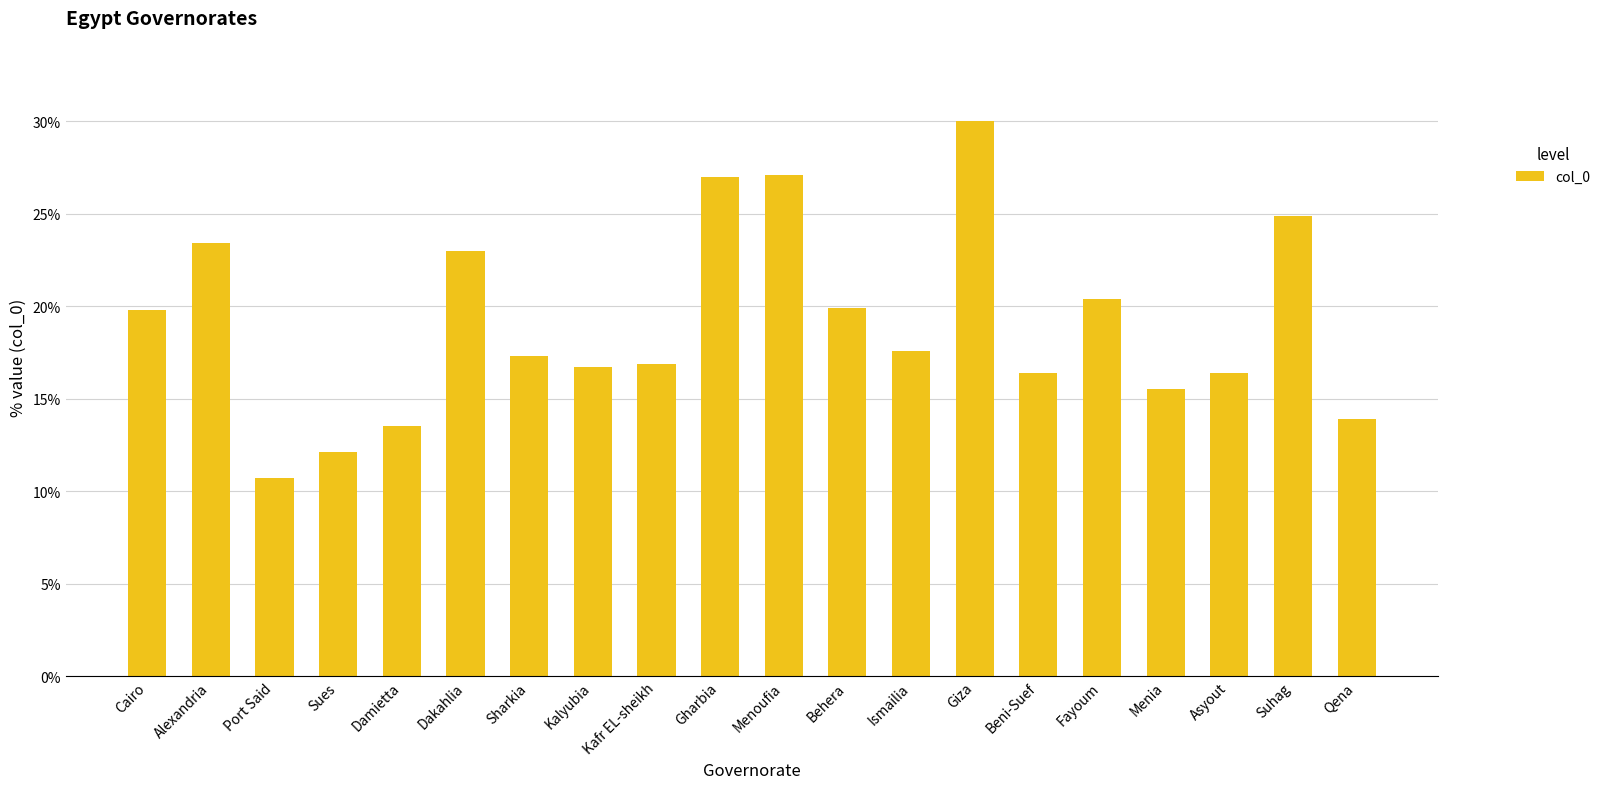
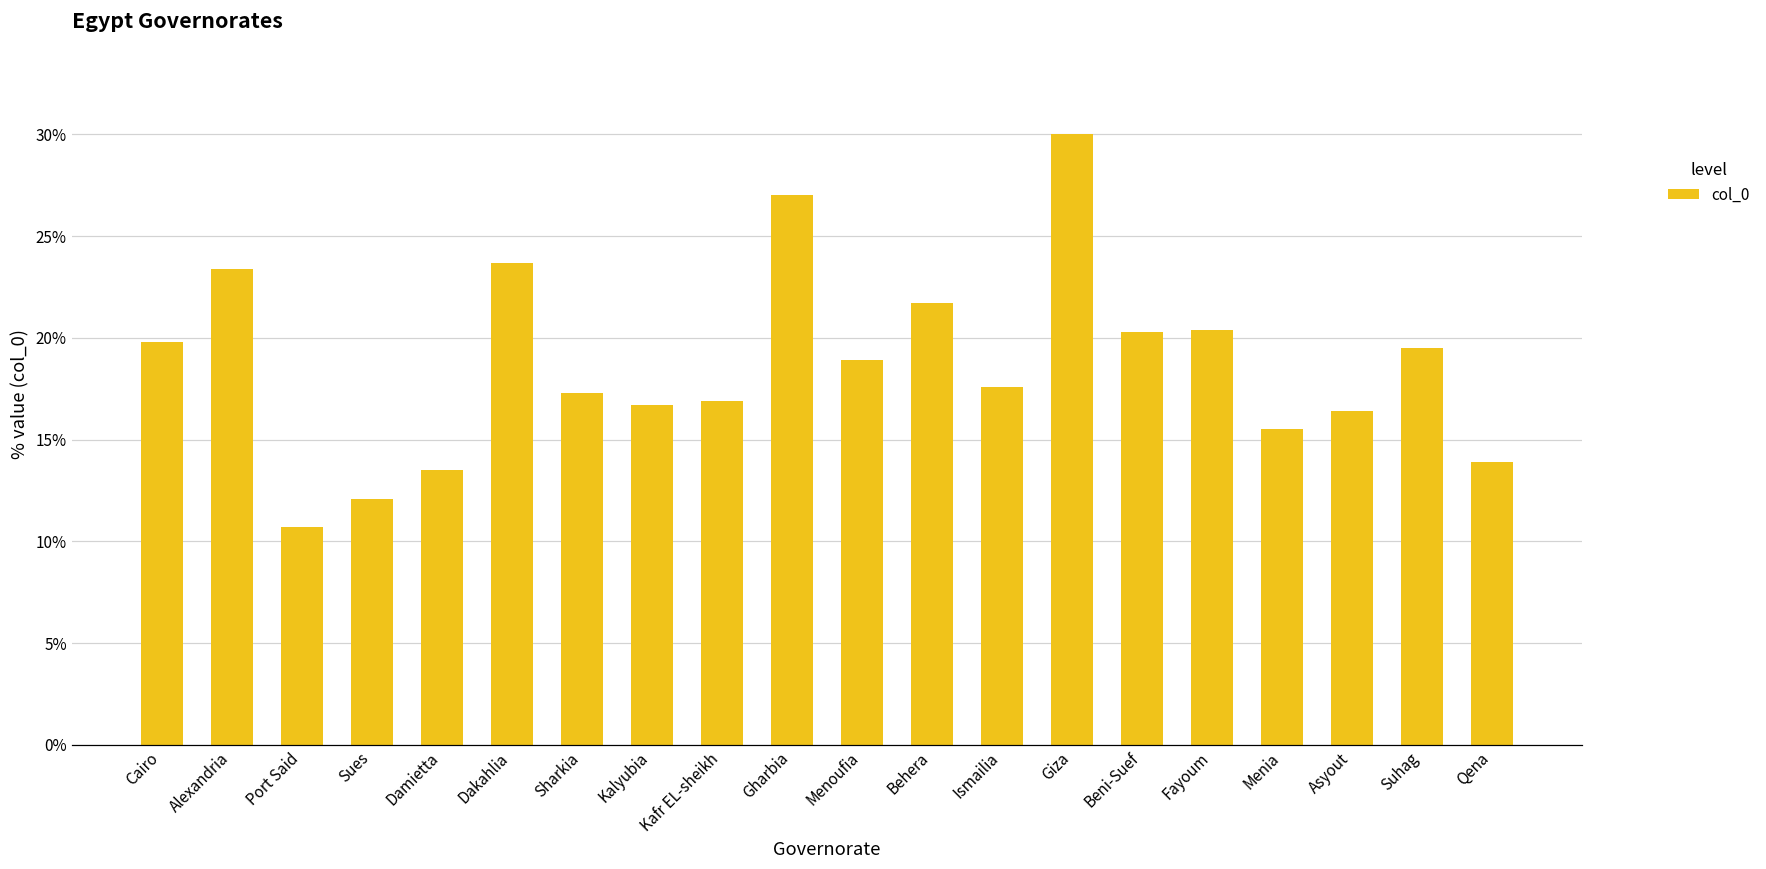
  {
    "Cairo": "19.8%",
    "Alexandria": "23.4%",
    "Port Said": "10.7%",
    "Sues": "12.1%",
    "Damietta": "13.5%",
-   "Dakahlia": "23.0%",
+   "Dakahlia": "23.7%",
    "Sharkia": "17.3%",
    "Kalyubia": "16.7%",
    "Kafr EL-sheikh": "16.9%",
    "Gharbia": "27.0%",
-   "Menoufia": "27.1%",
-   "Behera": "19.9%",
+   "Menoufia": "18.9%",
+   "Behera": "21.7%",
    "Ismailia": "17.6%",
    "Giza": "30.0%",
-   "Beni-Suef": "16.4%",
+   "Beni-Suef": "20.3%",
    "Fayoum": "20.4%",
    "Menia": "15.5%",
    "Asyout": "16.4%",
-   "Suhag": "24.9%",
+   "Suhag": "19.5%",
    "Qena": "13.9%"
  }
